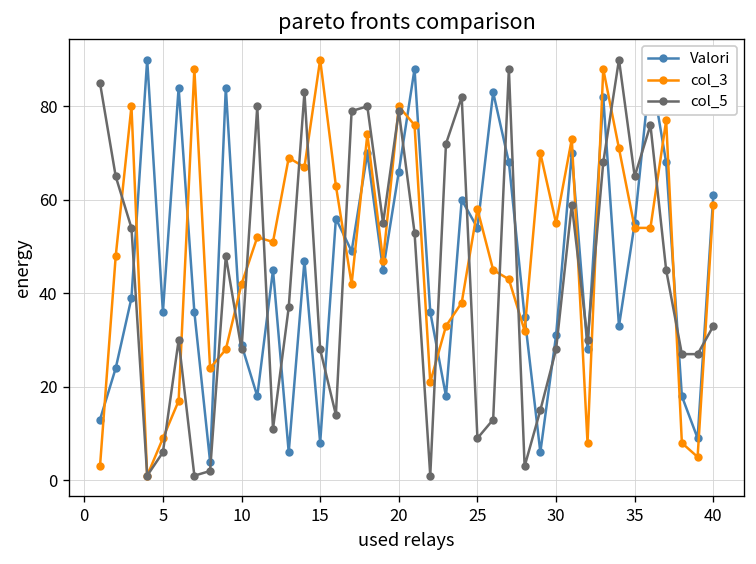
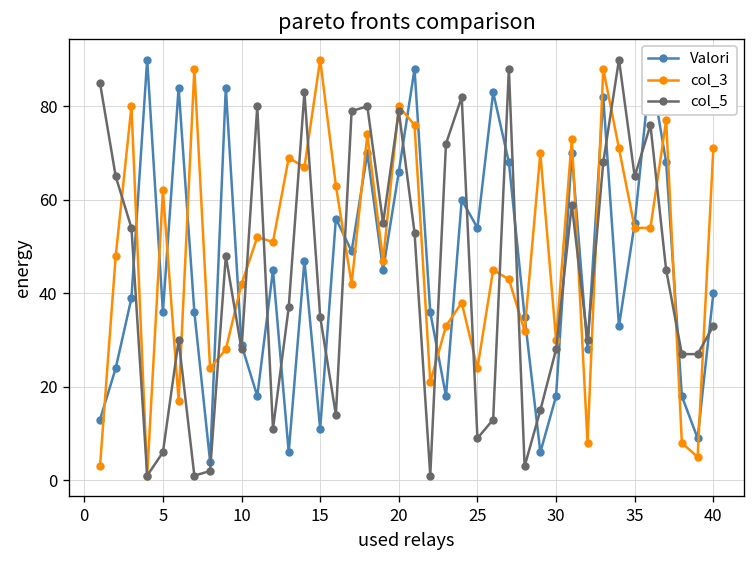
  {
    "Valori": {
      "5": 36,
      "10": 29,
-     "15": 8,
+     "15": 11,
      "20": 66,
      "25": 54,
-     "30": 31,
+     "30": 18,
      "35": 55,
-     "40": 61
+     "40": 40
    },
    "col_3": {
-     "5": 9,
+     "5": 62,
      "10": 42,
      "15": 90,
      "20": 80,
-     "25": 58,
-     "30": 55,
+     "25": 24,
+     "30": 30,
      "35": 54,
-     "40": 59
+     "40": 71
    },
    "col_5": {
      "5": 6,
      "10": 28,
-     "15": 28,
+     "15": 35,
      "20": 79,
      "25": 9,
      "30": 28,
      "35": 65,
      "40": 33
    }
  }
